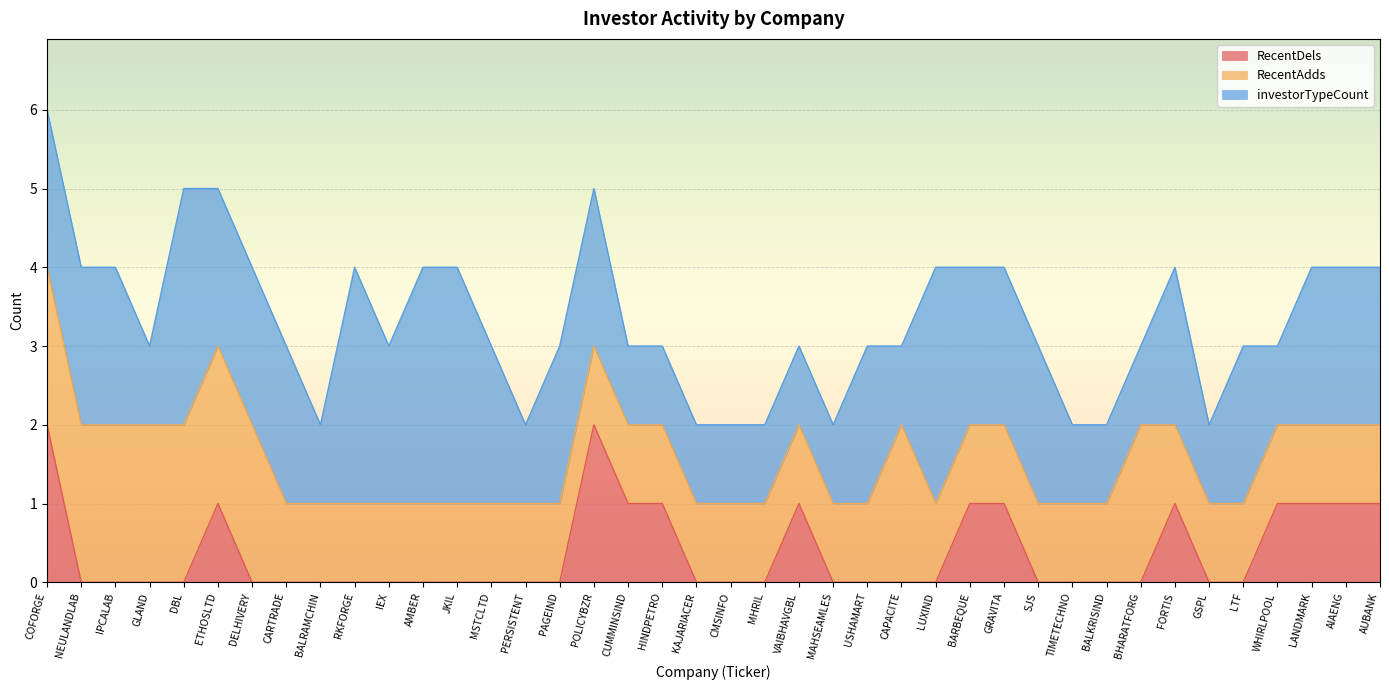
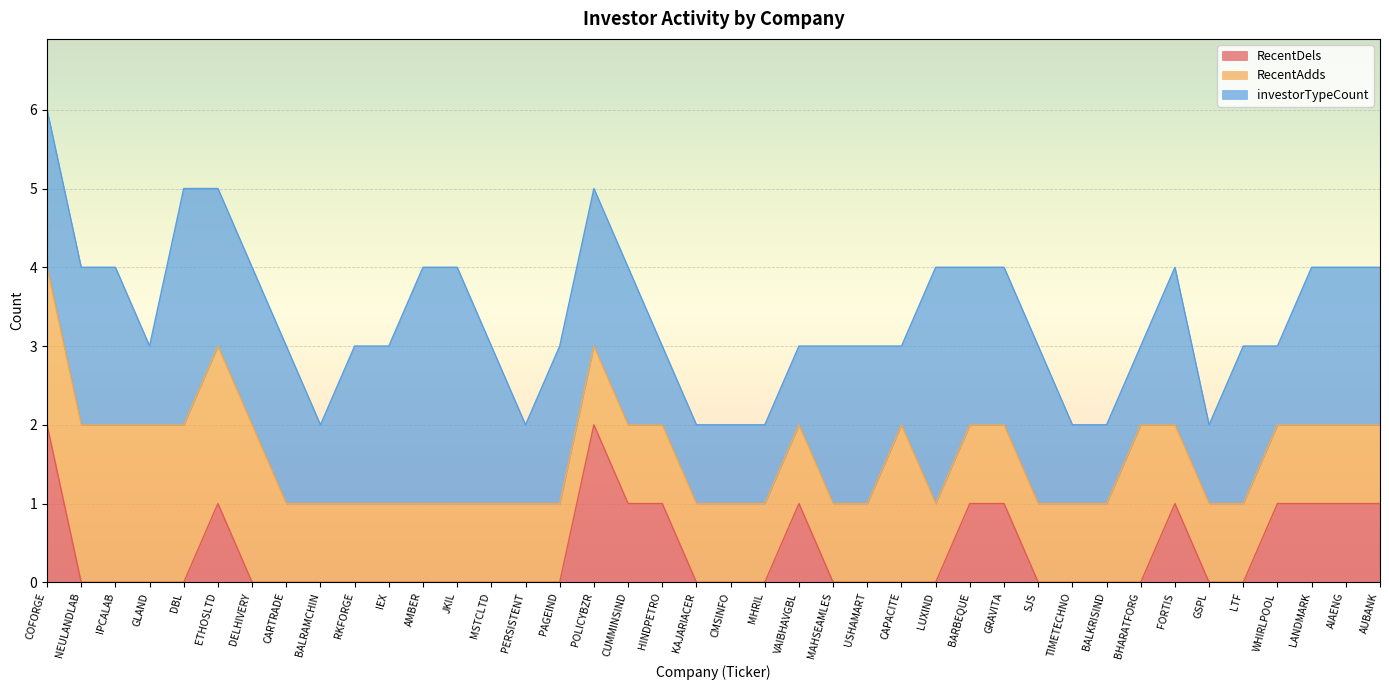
  {
    "RecentDels": {
      "COFORGE": 2,
      "NEULANDLAB": 0,
      "IPCALAB": 0,
      "GLAND": 0,
      "DBL": 0,
      "ETHOSLTD": 1,
      "DELHIVERY": 0,
      "CARTRADE": 0,
      "BALRAMCHIN": 0,
      "RKFORGE": 0,
      "IEX": 0,
      "AMBER": 0,
      "JKIL": 0,
      "MSTCLTD": 0,
      "PERSISTENT": 0,
      "PAGEIND": 0,
      "POLICYBZR": 2,
      "CUMMINSIND": 1,
      "HINDPETRO": 1,
      "KAJARIACER": 0,
      "CMSINFO": 0,
      "MHRIL": 0,
      "VAIBHAVGBL": 1,
      "MAHSEAMLES": 0,
      "USHAMART": 0,
      "CAPACITE": 0,
      "LUXIND": 0,
      "BARBEQUE": 1,
      "GRAVITA": 1,
      "SJS": 0,
      "TIMETECHNO": 0,
      "BALKRISIND": 0,
      "BHARATFORG": 0,
      "FORTIS": 1,
      "GSPL": 0,
      "LTF": 0,
      "WHIRLPOOL": 1,
      "LANDMARK": 1,
      "AIAENG": 1,
      "AUBANK": 1
    },
    "RecentAdds": {
      "COFORGE": 2,
      "NEULANDLAB": 2,
      "IPCALAB": 2,
      "GLAND": 2,
      "DBL": 2,
      "ETHOSLTD": 2,
      "DELHIVERY": 2,
      "CARTRADE": 1,
      "BALRAMCHIN": 1,
      "RKFORGE": 1,
      "IEX": 1,
      "AMBER": 1,
      "JKIL": 1,
      "MSTCLTD": 1,
      "PERSISTENT": 1,
      "PAGEIND": 1,
      "POLICYBZR": 1,
      "CUMMINSIND": 1,
      "HINDPETRO": 1,
      "KAJARIACER": 1,
      "CMSINFO": 1,
      "MHRIL": 1,
      "VAIBHAVGBL": 1,
      "MAHSEAMLES": 1,
      "USHAMART": 1,
      "CAPACITE": 2,
      "LUXIND": 1,
      "BARBEQUE": 1,
      "GRAVITA": 1,
      "SJS": 1,
      "TIMETECHNO": 1,
      "BALKRISIND": 1,
      "BHARATFORG": 2,
      "FORTIS": 1,
      "GSPL": 1,
      "LTF": 1,
      "WHIRLPOOL": 1,
      "LANDMARK": 1,
      "AIAENG": 1,
      "AUBANK": 1
    },
    "investorTypeCount": {
      "COFORGE": 2,
      "NEULANDLAB": 2,
      "IPCALAB": 2,
      "GLAND": 1,
      "DBL": 3,
      "ETHOSLTD": 2,
      "DELHIVERY": 2,
      "CARTRADE": 2,
      "BALRAMCHIN": 1,
-     "RKFORGE": 3,
+     "RKFORGE": 2,
      "IEX": 2,
      "AMBER": 3,
      "JKIL": 3,
      "MSTCLTD": 2,
      "PERSISTENT": 1,
      "PAGEIND": 2,
      "POLICYBZR": 2,
-     "CUMMINSIND": 1,
+     "CUMMINSIND": 2,
      "HINDPETRO": 1,
      "KAJARIACER": 1,
      "CMSINFO": 1,
      "MHRIL": 1,
      "VAIBHAVGBL": 1,
-     "MAHSEAMLES": 1,
+     "MAHSEAMLES": 2,
      "USHAMART": 2,
      "CAPACITE": 1,
      "LUXIND": 3,
      "BARBEQUE": 2,
      "GRAVITA": 2,
      "SJS": 2,
      "TIMETECHNO": 1,
      "BALKRISIND": 1,
      "BHARATFORG": 1,
      "FORTIS": 2,
      "GSPL": 1,
      "LTF": 2,
      "WHIRLPOOL": 1,
      "LANDMARK": 2,
      "AIAENG": 2,
      "AUBANK": 2
    }
  }
